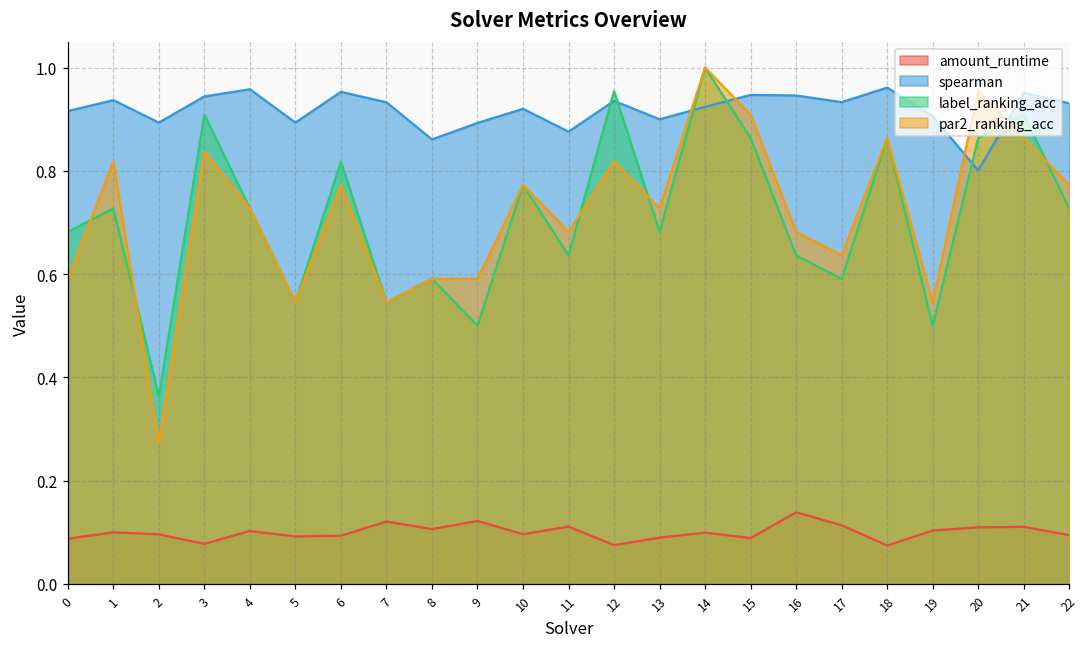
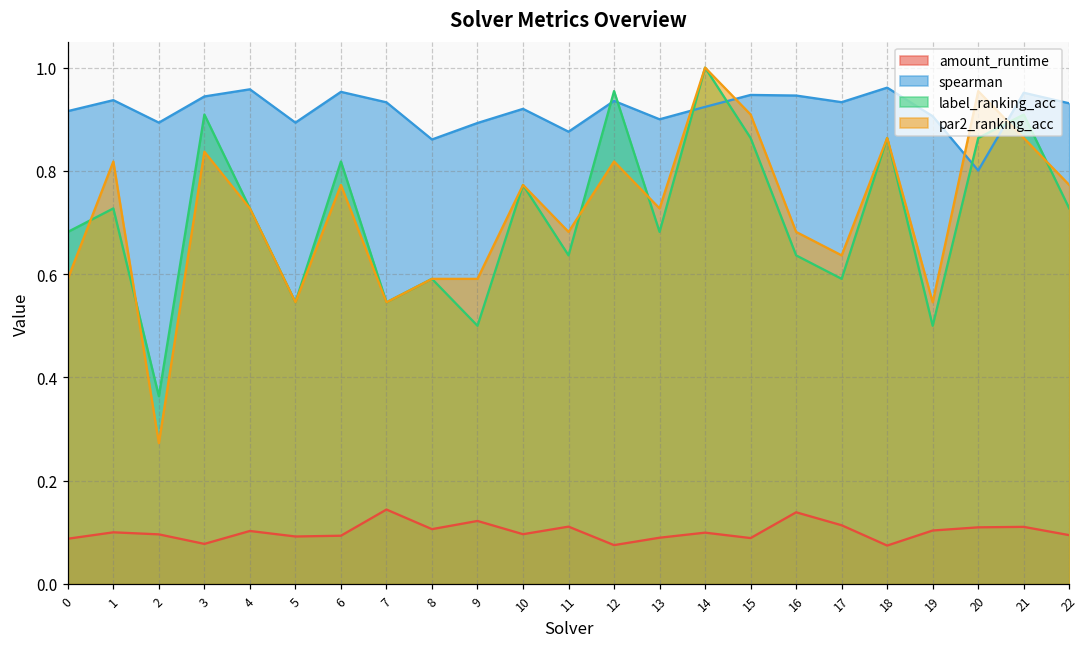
  {
    "amount_runtime": {
      "0": 0.09,
      "1": 0.10,
      "2": 0.10,
      "3": 0.08,
      "4": 0.10,
      "5": 0.09,
      "6": 0.09,
-     "7": 0.12,
+     "7": 0.14,
      "8": 0.11,
      "9": 0.12,
      "10": 0.10,
      "11": 0.11,
      "12": 0.08,
      "13": 0.09,
      "14": 0.10,
      "15": 0.09,
      "16": 0.14,
      "17": 0.11,
      "18": 0.07,
      "19": 0.10,
      "20": 0.11,
      "21": 0.11,
      "22": 0.09
    },
    "spearman": {
      "0": 0.92,
      "1": 0.94,
      "2": 0.89,
      "3": 0.94,
      "4": 0.96,
      "5": 0.89,
      "6": 0.95,
      "7": 0.93,
      "8": 0.86,
      "9": 0.89,
      "10": 0.92,
      "11": 0.88,
      "12": 0.94,
      "13": 0.90,
      "14": 0.92,
      "15": 0.95,
      "16": 0.95,
      "17": 0.93,
      "18": 0.96,
      "20": 0.80,
      "22": 0.93
    },
    "label_ranking_acc": {
      "0": 0.68,
      "1": 0.73,
      "2": 0.36,
      "3": 0.91,
      "6": 0.82,
      "9": 0.50,
      "11": 0.64,
      "12": 0.95,
      "13": 0.68,
      "15": 0.86,
      "16": 0.64,
      "17": 0.59,
      "19": 0.50,
      "20": 0.86,
      "22": 0.73
    },
    "par2_ranking_acc": {
      "0": 0.59,
      "1": 0.82,
      "2": 0.27,
      "3": 0.84,
      "6": 0.77,
      "9": 0.59,
      "11": 0.68,
      "12": 0.82,
      "13": 0.73,
      "15": 0.91,
      "16": 0.68,
      "17": 0.64,
      "19": 0.55,
      "21": 0.86,
      "22": 0.77
    }
  }
